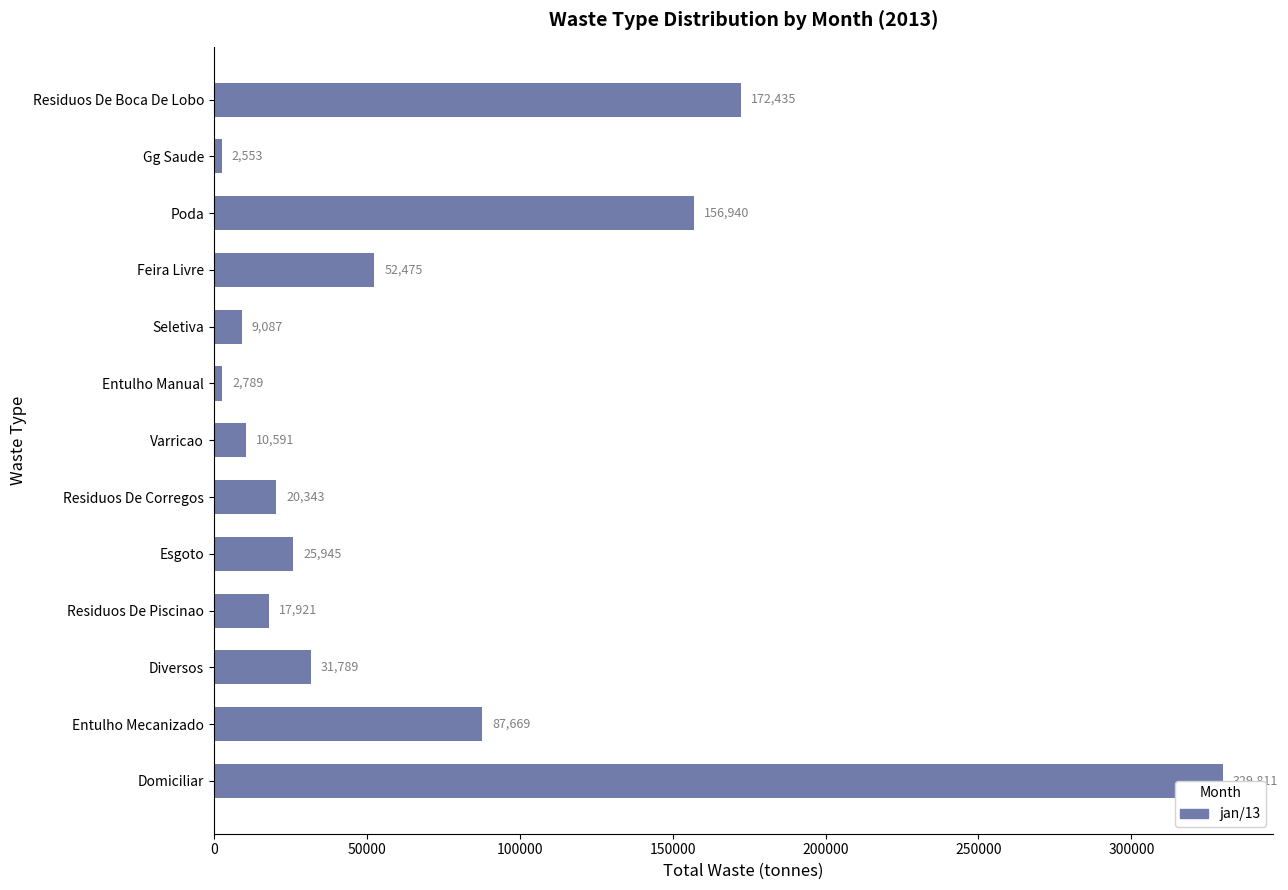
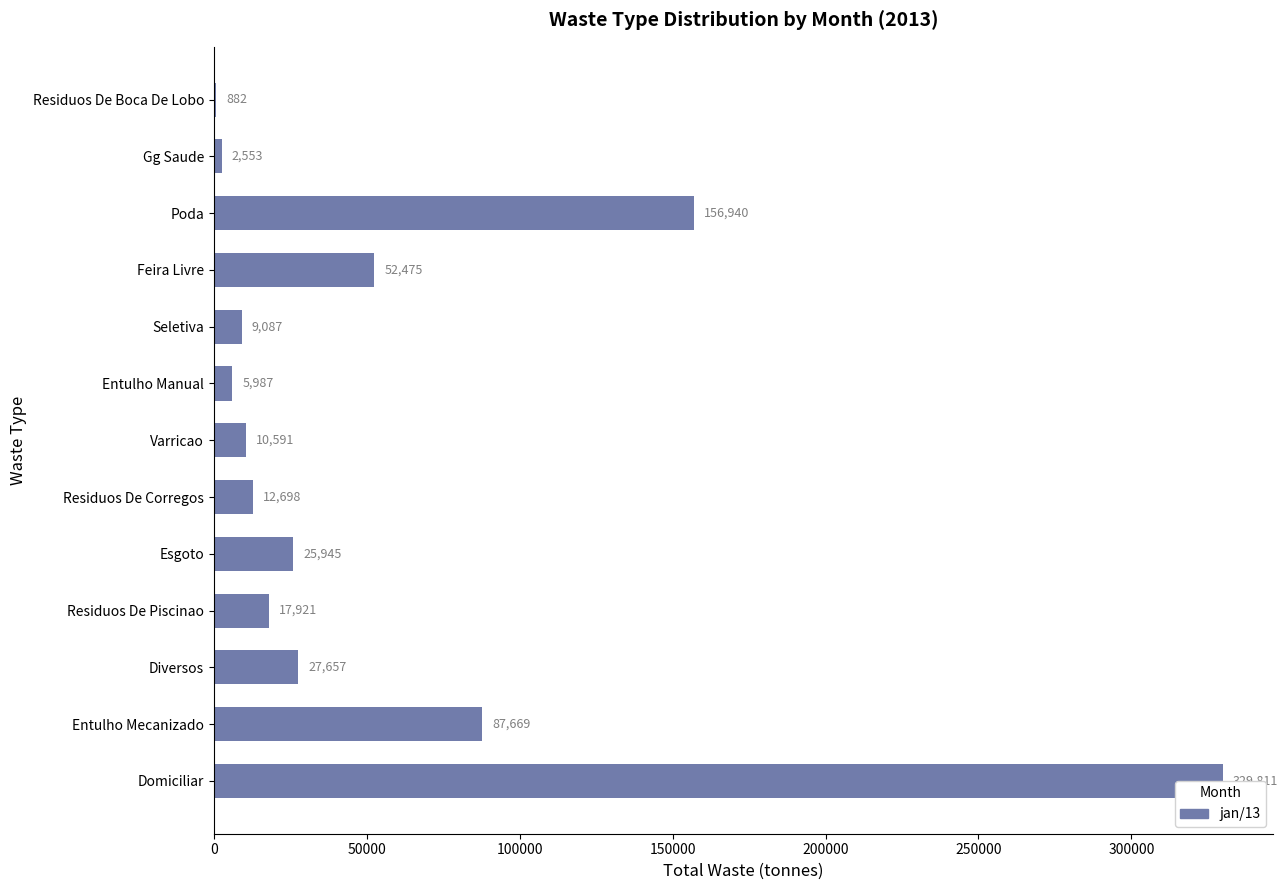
  {
-   "Residuos De Boca De Lobo": "172,435",
+   "Residuos De Boca De Lobo": "882",
    "Gg Saude": "2,553",
    "Poda": "156,940",
    "Feira Livre": "52,475",
    "Seletiva": "9,087",
-   "Entulho Manual": "2,789",
+   "Entulho Manual": "5,987",
    "Varricao": "10,591",
-   "Residuos De Corregos": "20,343",
+   "Residuos De Corregos": "12,698",
    "Esgoto": "25,945",
    "Residuos De Piscinao": "17,921",
-   "Diversos": "31,789",
+   "Diversos": "27,657",
    "Entulho Mecanizado": "87,669"
  }
